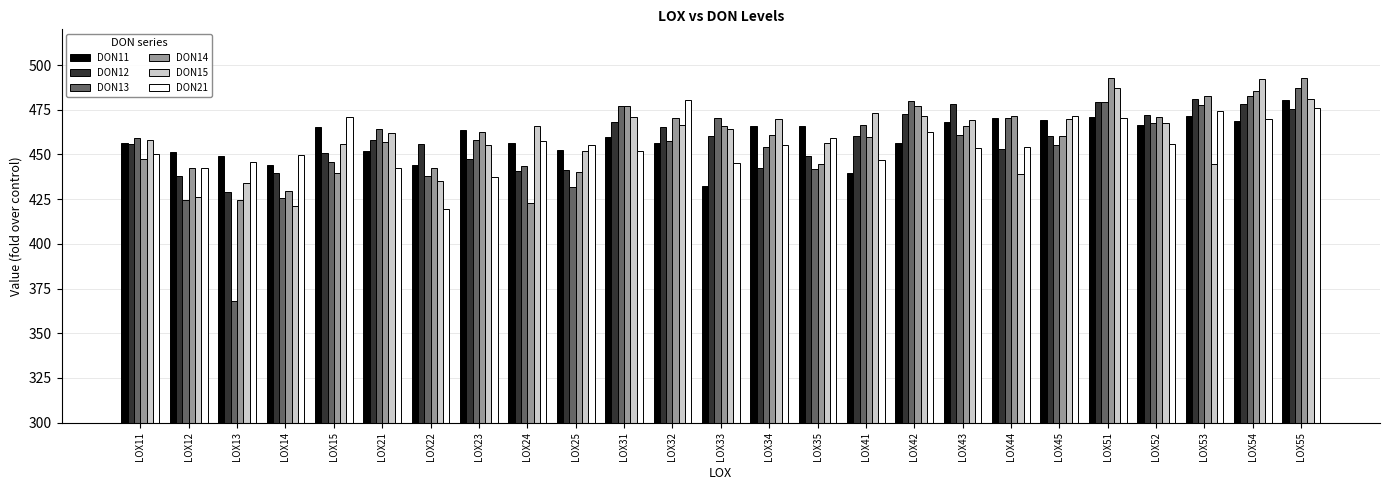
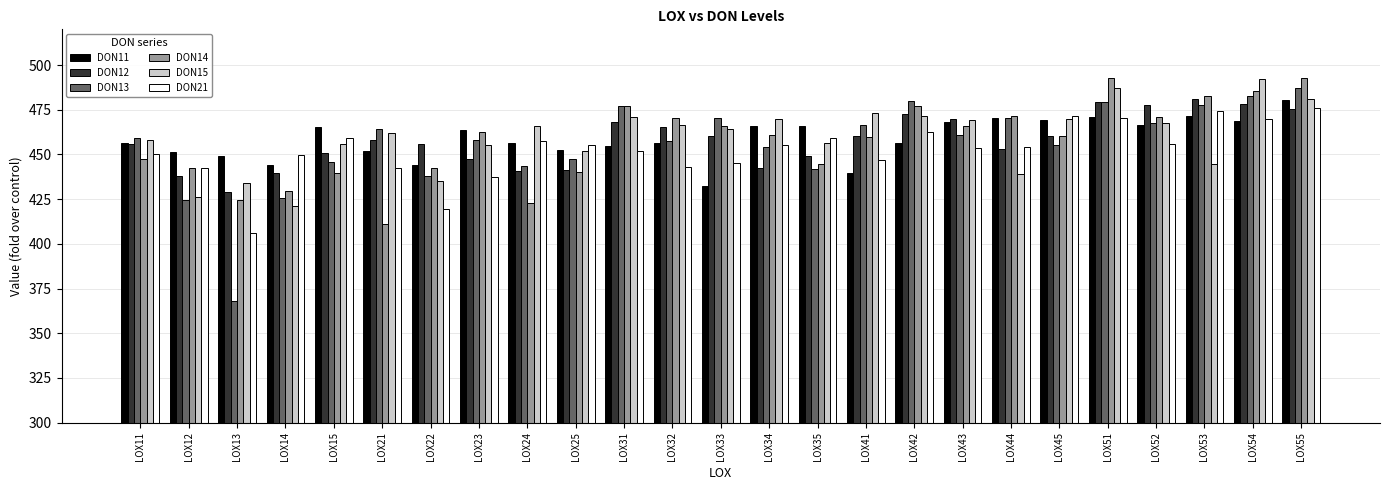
  {
    "DON11": {
      "LOX11": 457,
      "LOX12": 452,
      "LOX13": 449,
      "LOX14": 444,
      "LOX15": 465,
      "LOX21": 452,
      "LOX22": 444,
      "LOX23": 464,
      "LOX24": 456,
      "LOX25": 452,
-     "LOX31": 460,
+     "LOX31": 455,
      "LOX32": 457,
      "LOX33": 433,
      "LOX34": 466,
      "LOX35": 466,
      "LOX41": 440,
      "LOX42": 456,
      "LOX43": 468,
      "LOX44": 470,
      "LOX45": 469,
      "LOX51": 471,
      "LOX52": 467,
      "LOX53": 472,
      "LOX54": 469,
      "LOX55": 481
    },
    "DON12": {
      "LOX11": 456,
      "LOX12": 438,
      "LOX13": 429,
      "LOX14": 439,
      "LOX15": 451,
      "LOX21": 458,
      "LOX22": 456,
      "LOX23": 447,
      "LOX24": 441,
      "LOX25": 441,
      "LOX31": 468,
      "LOX32": 465,
      "LOX33": 460,
      "LOX34": 442,
      "LOX35": 449,
      "LOX41": 461,
      "LOX42": 473,
-     "LOX43": 478,
+     "LOX43": 470,
      "LOX44": 453,
      "LOX45": 461,
      "LOX51": 479,
-     "LOX52": 472,
+     "LOX52": 478,
      "LOX53": 481,
      "LOX54": 478,
      "LOX55": 475
    },
    "DON13": {
      "LOX11": 459,
      "LOX12": 424,
      "LOX13": 368,
      "LOX14": 426,
      "LOX15": 446,
      "LOX21": 464,
      "LOX22": 438,
      "LOX23": 458,
      "LOX24": 443,
-     "LOX25": 432,
+     "LOX25": 447,
      "LOX31": 477,
      "LOX32": 458,
      "LOX33": 470,
      "LOX34": 454,
      "LOX35": 442,
      "LOX41": 466,
      "LOX42": 480,
      "LOX43": 461,
      "LOX44": 470,
      "LOX45": 455,
      "LOX51": 480,
      "LOX52": 468,
      "LOX53": 478,
      "LOX54": 483,
      "LOX55": 487
    },
    "DON14": {
      "LOX11": 448,
      "LOX12": 443,
      "LOX13": 425,
      "LOX14": 430,
      "LOX15": 440,
-     "LOX21": 457,
+     "LOX21": 411,
      "LOX22": 443,
      "LOX23": 463,
      "LOX24": 423,
      "LOX25": 440,
      "LOX31": 477,
      "LOX32": 470,
      "LOX33": 466,
      "LOX34": 461,
      "LOX35": 444,
      "LOX41": 460,
      "LOX42": 477,
      "LOX43": 466,
      "LOX44": 472,
      "LOX45": 460,
      "LOX51": 493,
      "LOX52": 471,
      "LOX53": 483,
      "LOX54": 485,
      "LOX55": 493
    },
    "DON15": {
      "LOX11": 458,
      "LOX12": 426,
      "LOX13": 434,
      "LOX14": 421,
      "LOX15": 456,
      "LOX21": 462,
      "LOX22": 435,
      "LOX23": 455,
      "LOX24": 466,
      "LOX25": 452,
      "LOX31": 471,
      "LOX32": 467,
      "LOX33": 464,
      "LOX34": 470,
      "LOX35": 456,
      "LOX41": 473,
      "LOX42": 471,
      "LOX43": 469,
      "LOX44": 439,
      "LOX45": 470,
      "LOX51": 487,
      "LOX52": 468,
      "LOX53": 445,
      "LOX54": 492,
      "LOX55": 481
    },
    "DON21": {
      "LOX11": 450,
      "LOX12": 442,
-     "LOX13": 446,
+     "LOX13": 406,
      "LOX14": 450,
-     "LOX15": 471,
+     "LOX15": 459,
      "LOX21": 443,
      "LOX22": 419,
      "LOX23": 437,
      "LOX24": 458,
      "LOX25": 455,
      "LOX31": 452,
-     "LOX32": 480,
+     "LOX32": 443,
      "LOX33": 445,
      "LOX34": 455,
      "LOX35": 459,
      "LOX41": 447,
      "LOX42": 462,
      "LOX43": 454,
      "LOX44": 454,
      "LOX45": 471,
      "LOX51": 470,
      "LOX52": 456,
      "LOX53": 474,
      "LOX54": 470,
      "LOX55": 476
    }
  }
